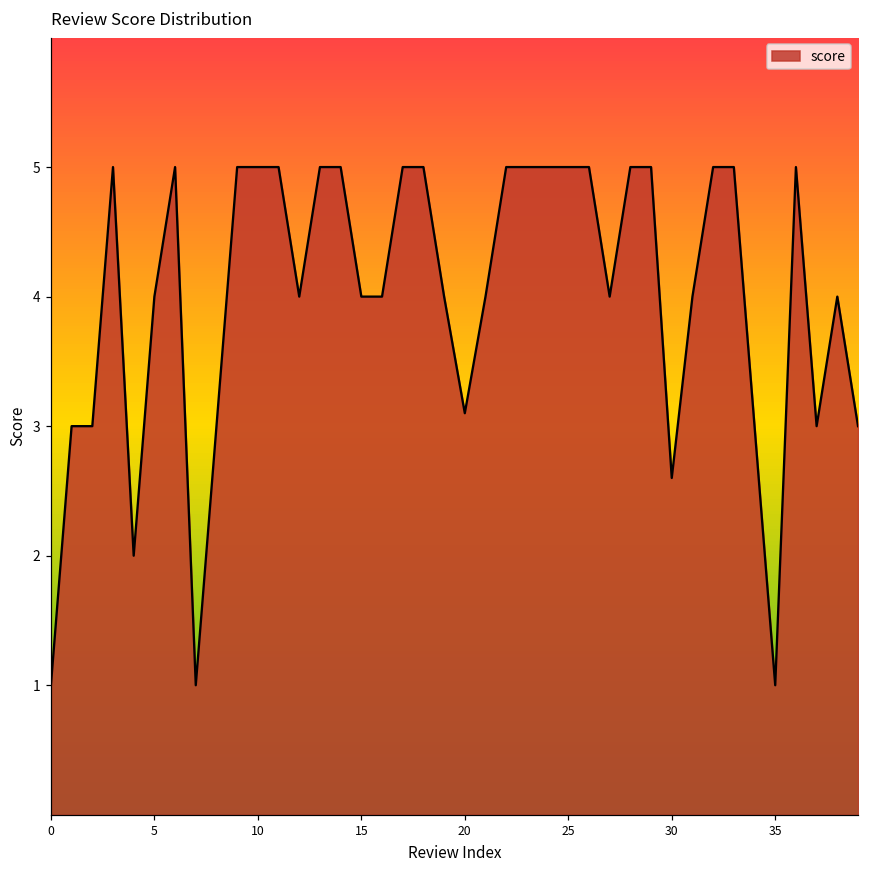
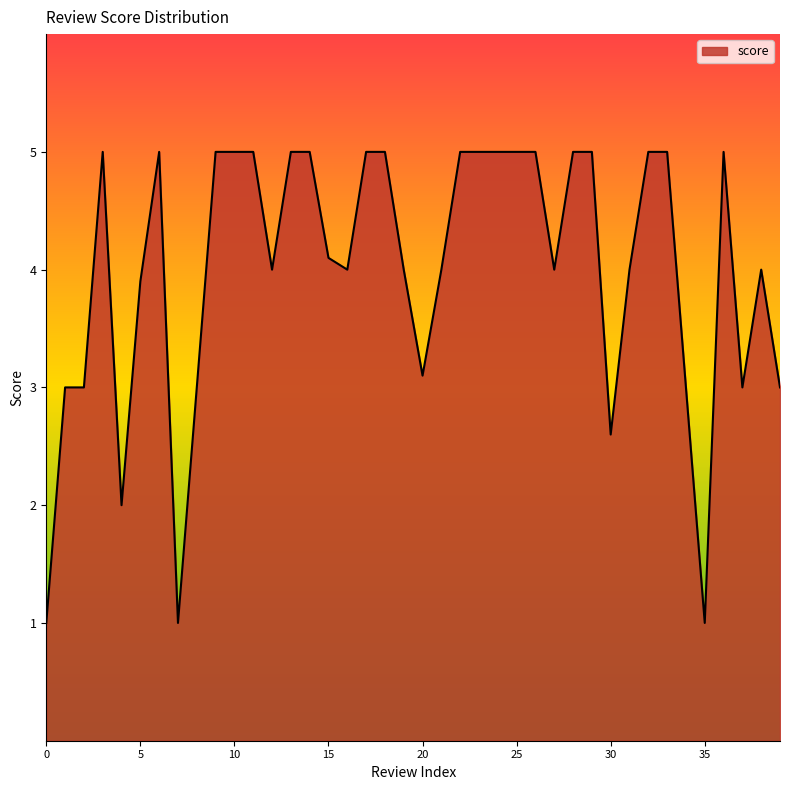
  {
    "0": 1.0,
-   "5": 4.0,
+   "5": 3.9,
    "10": 5.0,
-   "15": 4.0,
+   "15": 4.1,
    "20": 3.1,
    "25": 5.0,
    "30": 2.6,
    "35": 1.0
  }
